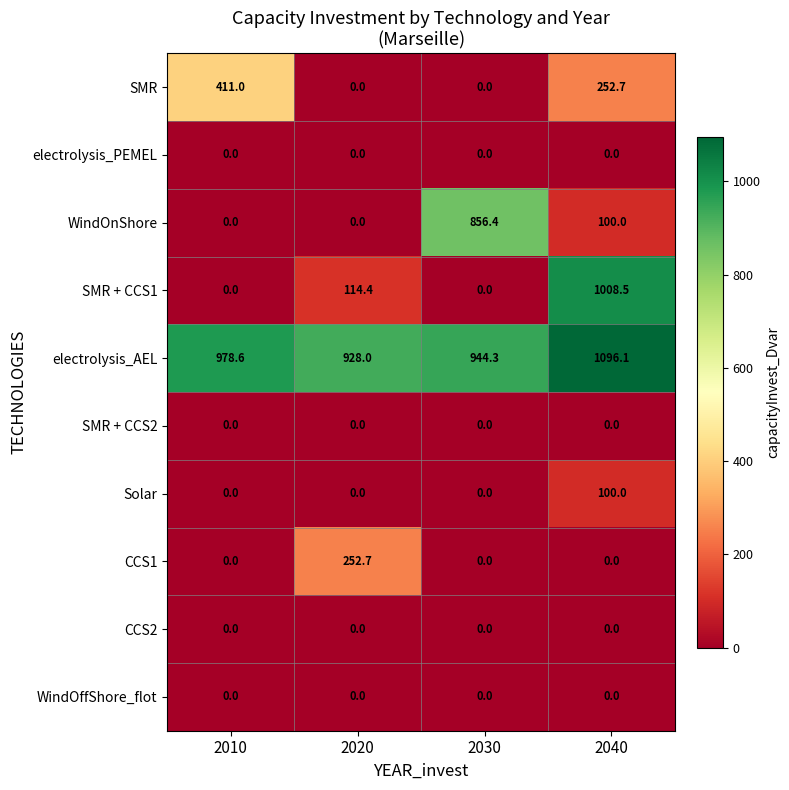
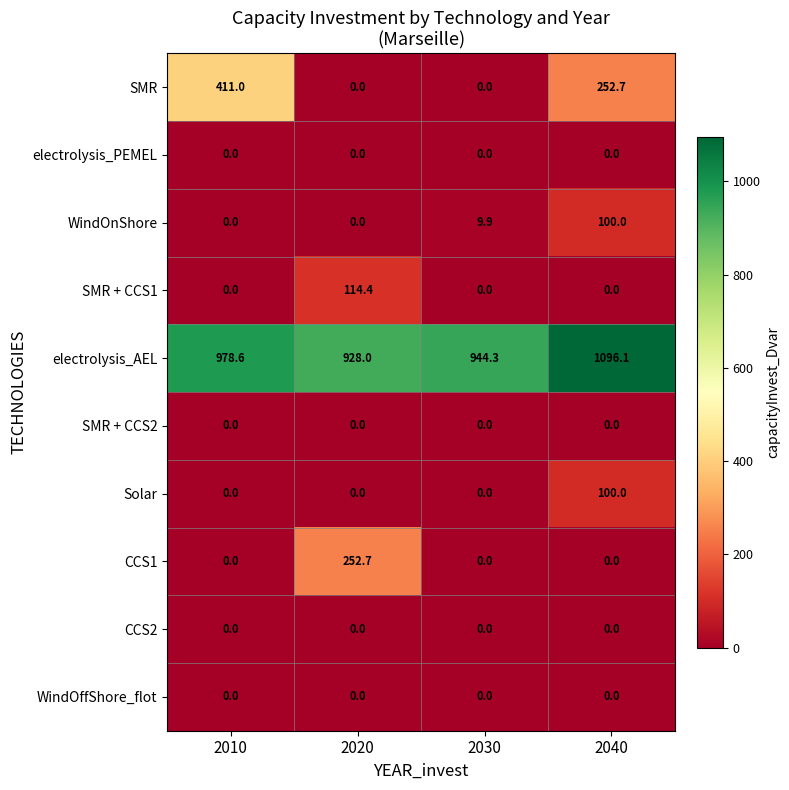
  {
    "SMR": {
      "2010": 411.0,
      "2020": 0.0,
      "2030": 0.0,
      "2040": 252.7
    },
    "electrolysis_PEMEL": {
      "2010": 0.0,
      "2020": 0.0,
      "2030": 0.0,
      "2040": 0.0
    },
    "WindOnShore": {
      "2010": 0.0,
      "2020": 0.0,
-     "2030": 856.4,
+     "2030": 9.9,
      "2040": 100.0
    },
    "SMR + CCS1": {
      "2010": 0.0,
      "2020": 114.4,
      "2030": 0.0,
-     "2040": 1008.5
+     "2040": 0.0
    },
    "electrolysis_AEL": {
      "2010": 978.6,
      "2020": 928.0,
      "2030": 944.3,
      "2040": 1096.1
    },
    "SMR + CCS2": {
      "2010": 0.0,
      "2020": 0.0,
      "2030": 0.0,
      "2040": 0.0
    },
    "Solar": {
      "2010": 0.0,
      "2020": 0.0,
      "2030": 0.0,
      "2040": 100.0
    },
    "CCS1": {
      "2010": 0.0,
      "2020": 252.7,
      "2030": 0.0,
      "2040": 0.0
    },
    "CCS2": {
      "2010": 0.0,
      "2020": 0.0,
      "2030": 0.0,
      "2040": 0.0
    },
    "WindOffShore_flot": {
      "2010": 0.0,
      "2020": 0.0,
      "2030": 0.0,
      "2040": 0.0
    }
  }
